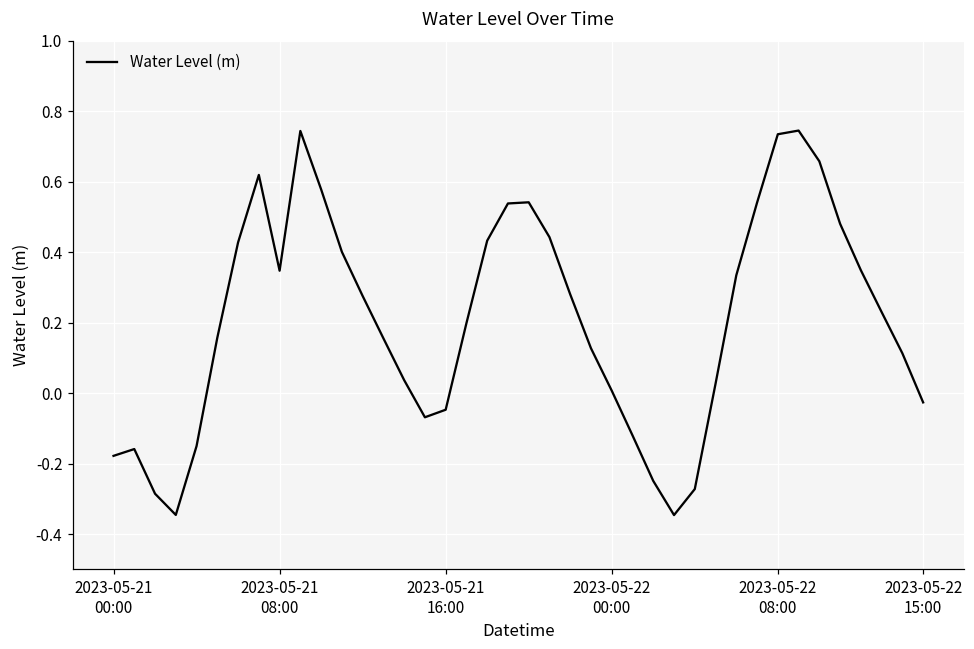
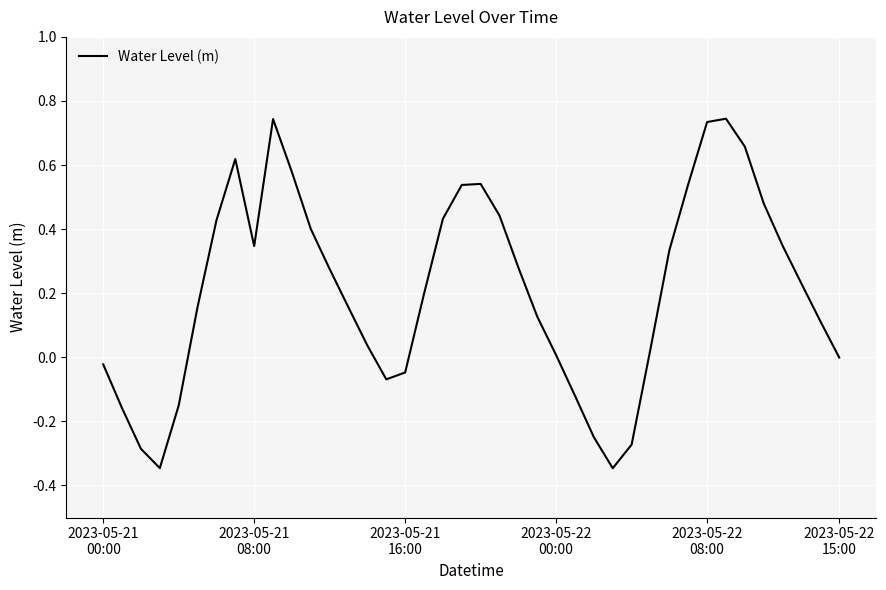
  {
-   "2023-05-21 00:00": -0.18,
+   "2023-05-21 00:00": -0.02,
    "2023-05-21 08:00": 0.35,
    "2023-05-21 16:00": -0.05,
    "2023-05-22 00:00": 0.01,
    "2023-05-22 08:00": 0.73,
-   "2023-05-22 15:00": -0.03
+   "2023-05-22 15:00": 0.00
  }
